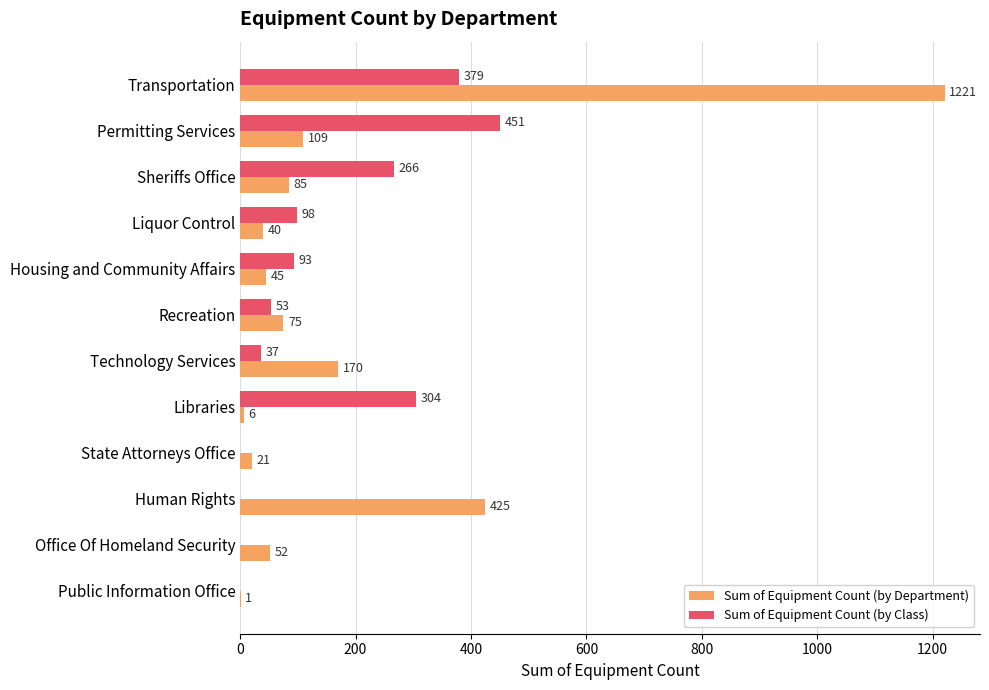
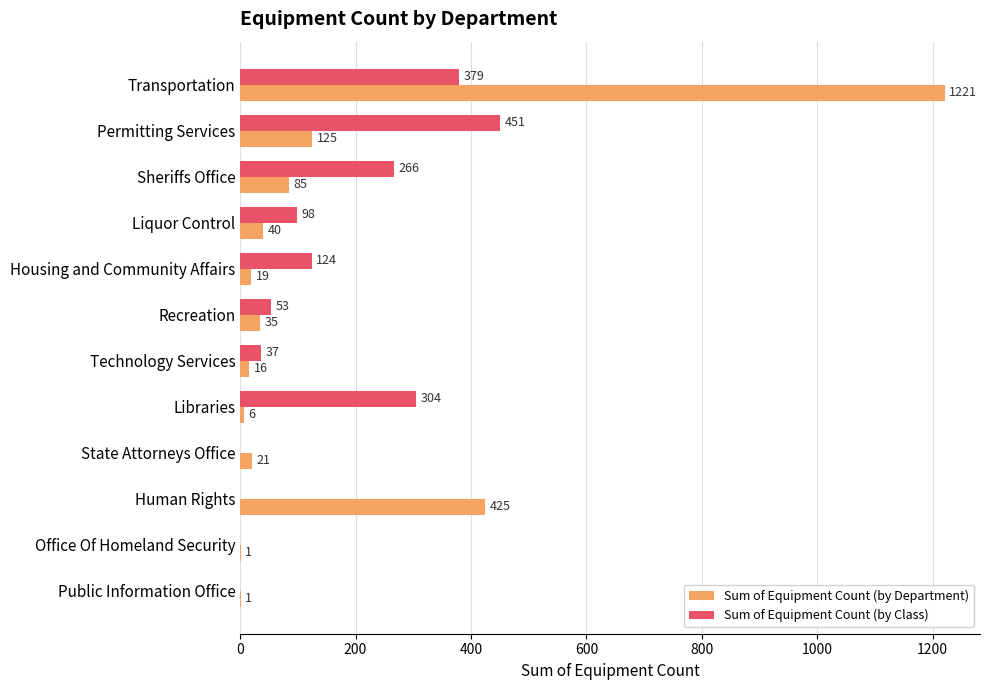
  {
    "Sum of Equipment Count (by Department)": {
      "Transportation": 1221,
-     "Permitting Services": 109,
+     "Permitting Services": 125,
      "Sheriffs Office": 85,
      "Liquor Control": 40,
-     "Housing and Community Affairs": 45,
-     "Recreation": 75,
-     "Technology Services": 170,
+     "Housing and Community Affairs": 19,
+     "Recreation": 35,
+     "Technology Services": 16,
      "Libraries": 6,
      "State Attorneys Office": 21,
      "Human Rights": 425,
-     "Office Of Homeland Security": 52,
+     "Office Of Homeland Security": 1,
      "Public Information Office": 1
    },
    "Sum of Equipment Count (by Class)": {
      "Transportation": 379,
      "Permitting Services": 451,
      "Sheriffs Office": 266,
      "Liquor Control": 98,
-     "Housing and Community Affairs": 93,
+     "Housing and Community Affairs": 124,
      "Recreation": 53,
      "Technology Services": 37,
      "Libraries": 304
    }
  }
